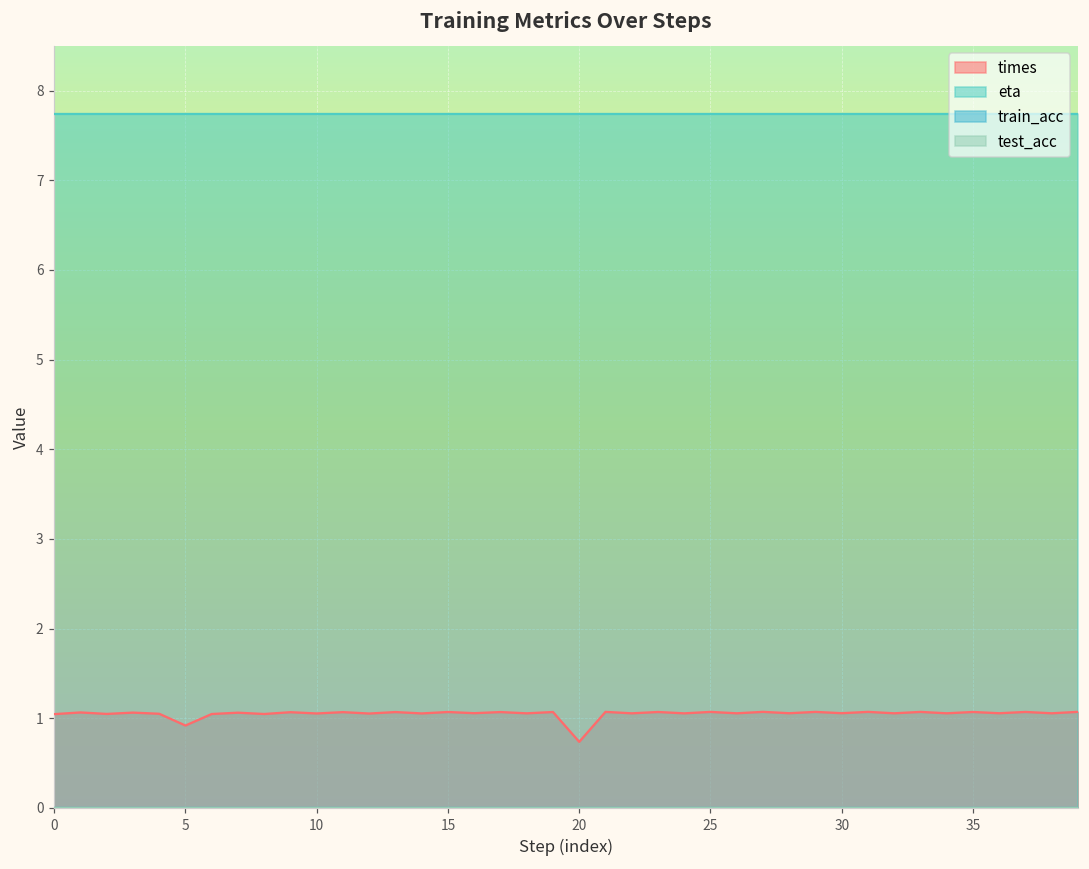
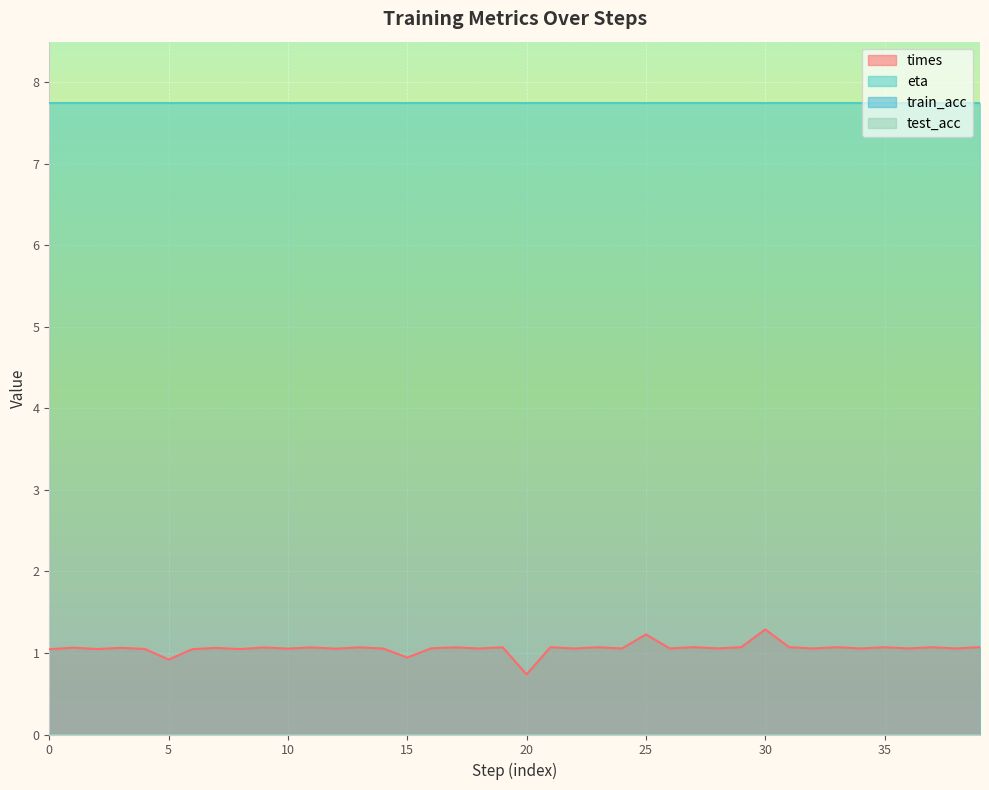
  {
    "times": {
      "0": 1.0,
      "5": 0.9,
      "10": 1.1,
-     "15": 1.1,
+     "15": 0.9,
      "20": 0.7,
-     "25": 1.1,
-     "30": 1.1,
+     "25": 1.2,
+     "30": 1.3,
      "35": 1.1
    },
    "eta": {
      "0": 7.7,
      "5": 7.7,
      "10": 7.7,
      "15": 7.7,
      "20": 7.7,
      "25": 7.7,
      "30": 7.7
    },
    "test_acc": {
      "0": 0.0,
      "5": 0.0,
      "10": 0.0,
      "15": 0.0,
      "20": 0.0,
      "25": 0.0,
      "30": 0.0,
      "35": 0.0
    }
  }
